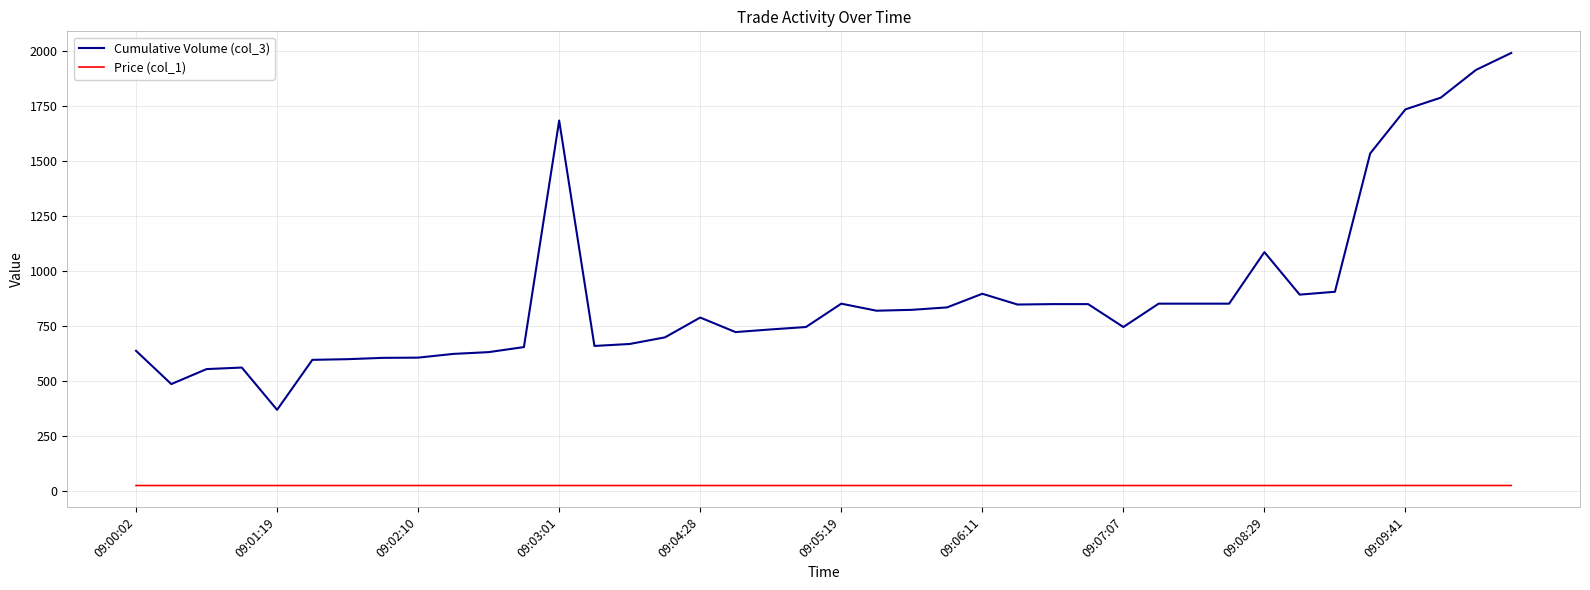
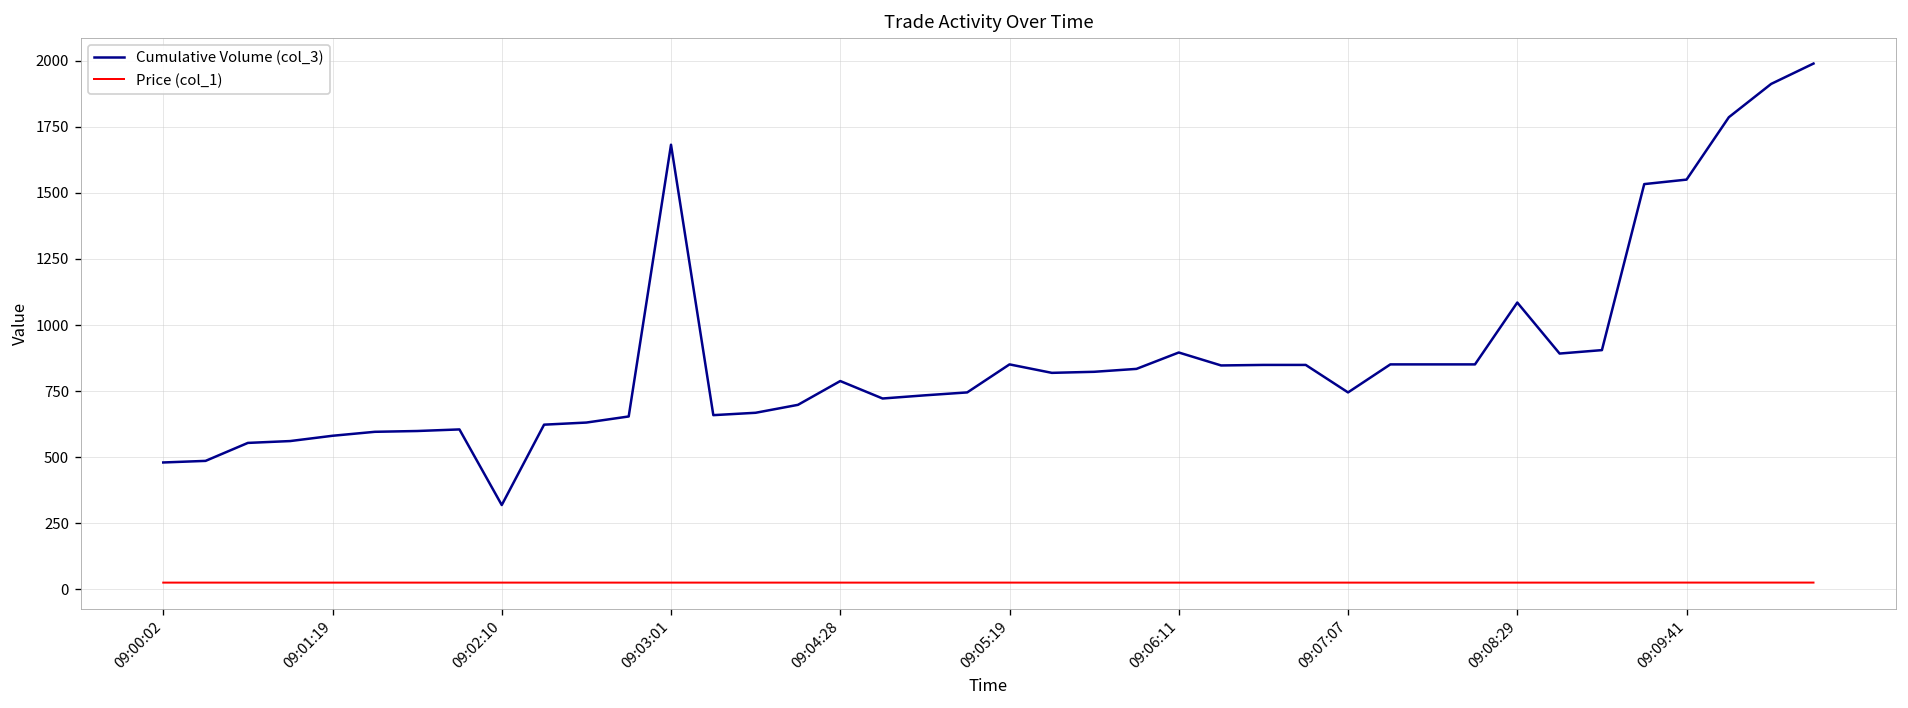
  {
    "Cumulative Volume (col_3)": {
-     "09:00:02": 640,
-     "09:01:19": 370,
-     "09:02:10": 610,
+     "09:00:02": 480,
+     "09:01:19": 580,
+     "09:02:10": 320,
      "09:03:01": 1680,
      "09:04:28": 790,
      "09:05:19": 850,
      "09:06:11": 900,
      "09:07:07": 750,
      "09:08:29": 1090,
-     "09:09:41": 1730
+     "09:09:41": 1550
    },
    "Price (col_1)": {
      "09:00:02": 30,
      "09:01:19": 30,
      "09:02:10": 30,
      "09:03:01": 30,
      "09:04:28": 30,
      "09:05:19": 30,
      "09:06:11": 30,
      "09:07:07": 30,
      "09:08:29": 30,
      "09:09:41": 30
    }
  }
